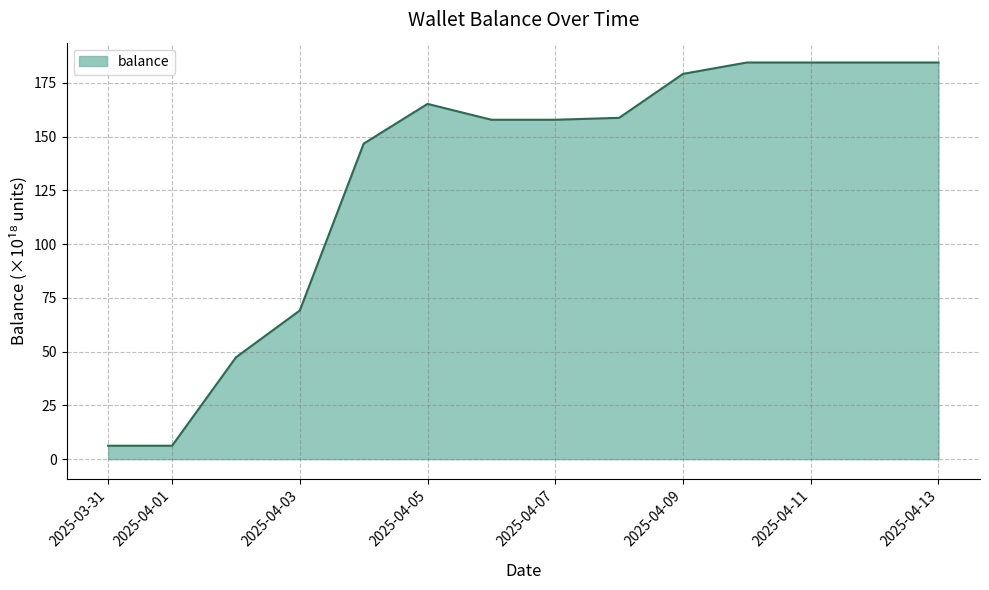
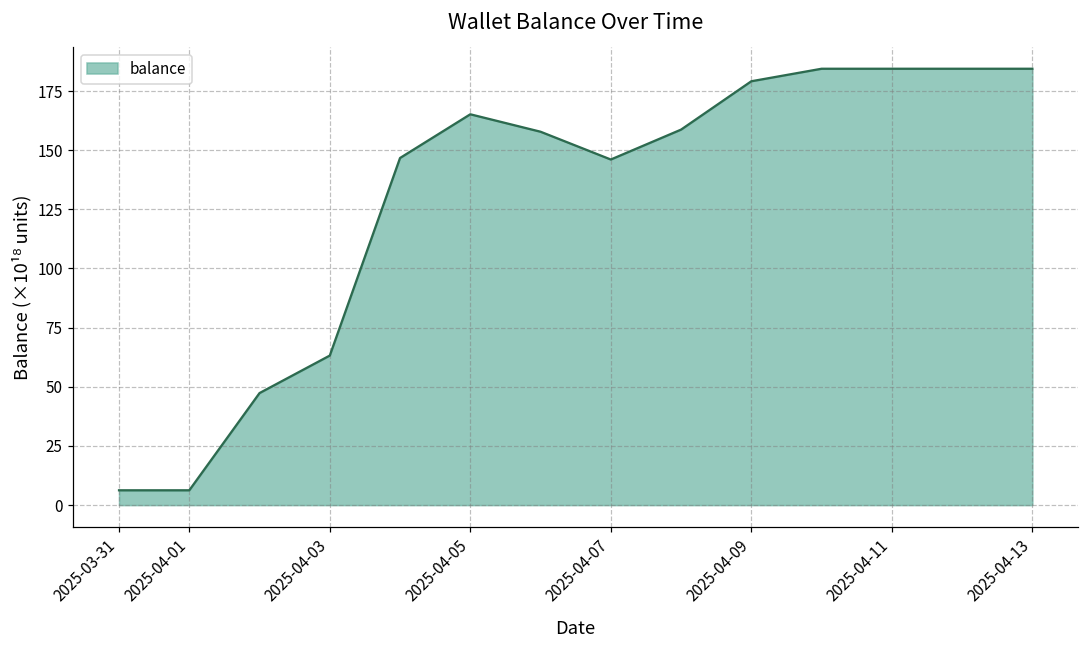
  {
    "2025-03-31": 6,
    "2025-04-01": 6,
-   "2025-04-03": 69,
+   "2025-04-03": 63,
    "2025-04-05": 165,
-   "2025-04-07": 158,
+   "2025-04-07": 146,
    "2025-04-09": 179,
    "2025-04-11": 184,
    "2025-04-13": 184
  }
